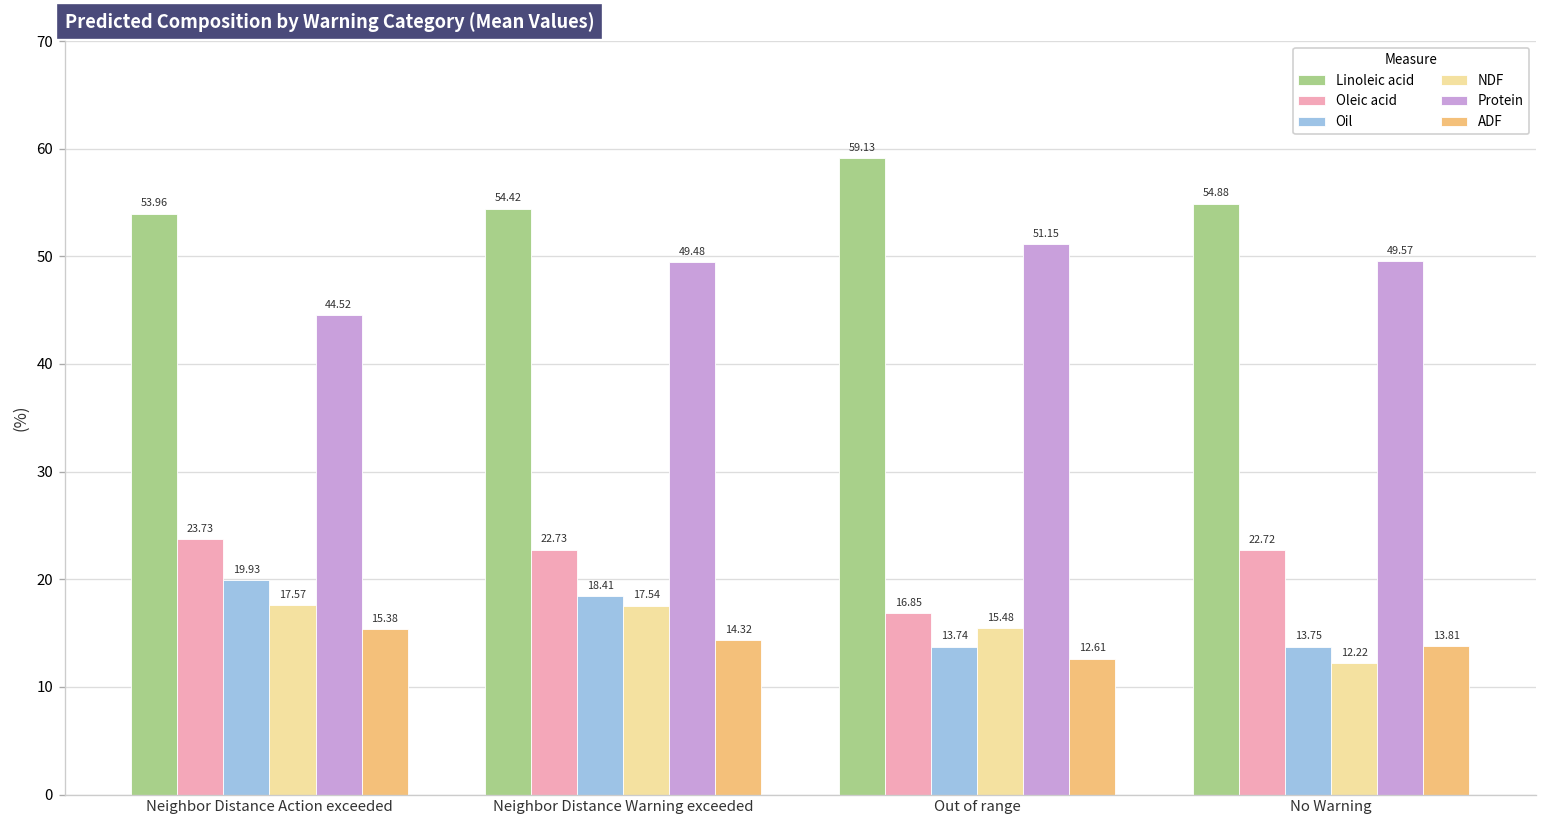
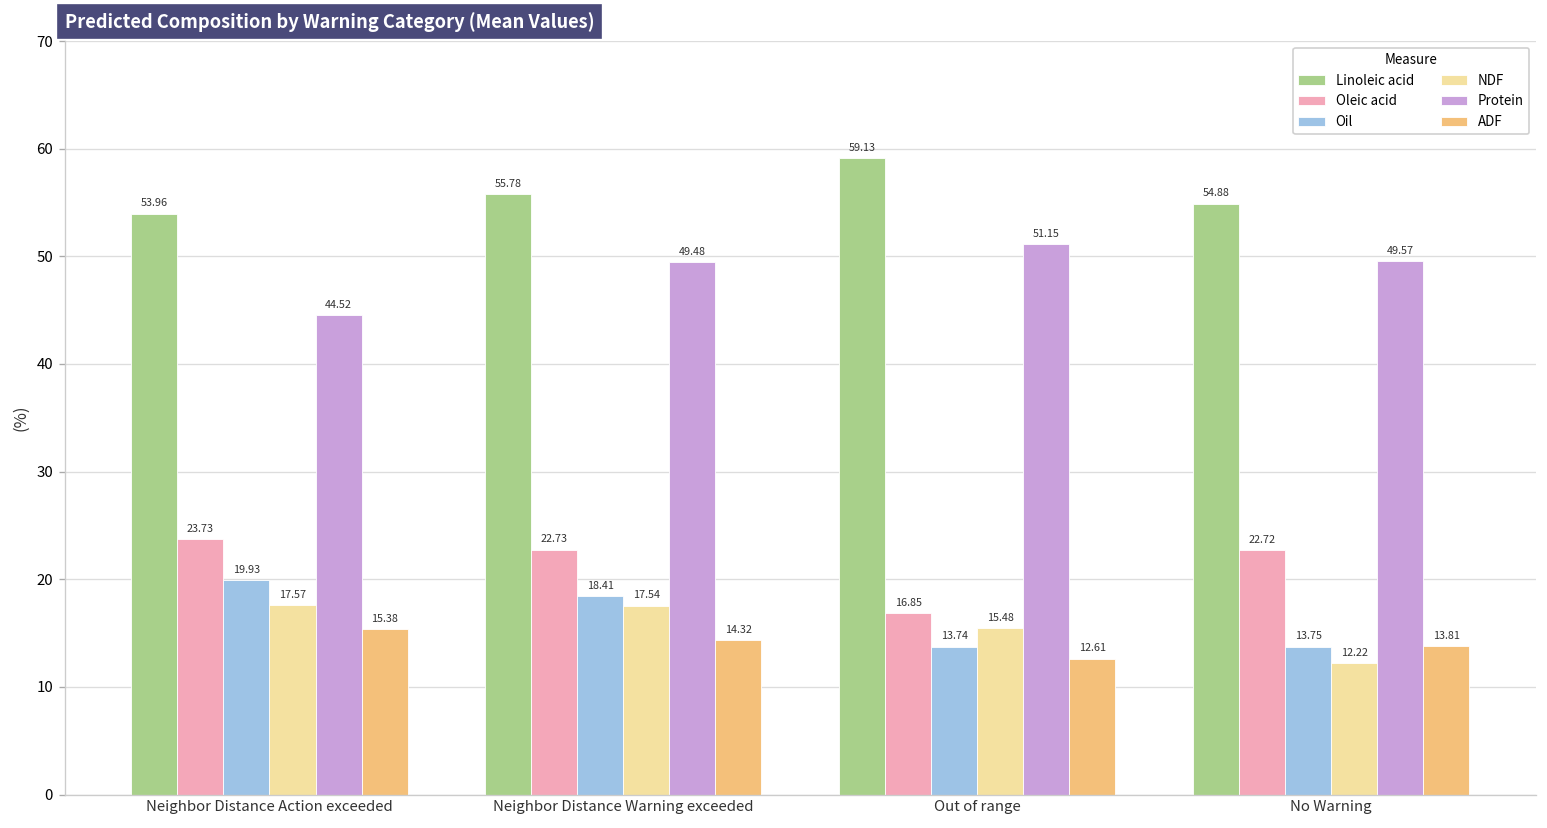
  {
    "Linoleic acid": {
      "Neighbor Distance Action exceeded": 53.96,
-     "Neighbor Distance Warning exceeded": 54.42,
+     "Neighbor Distance Warning exceeded": 55.78,
      "Out of range": 59.13,
      "No Warning": 54.88
    }
  }
